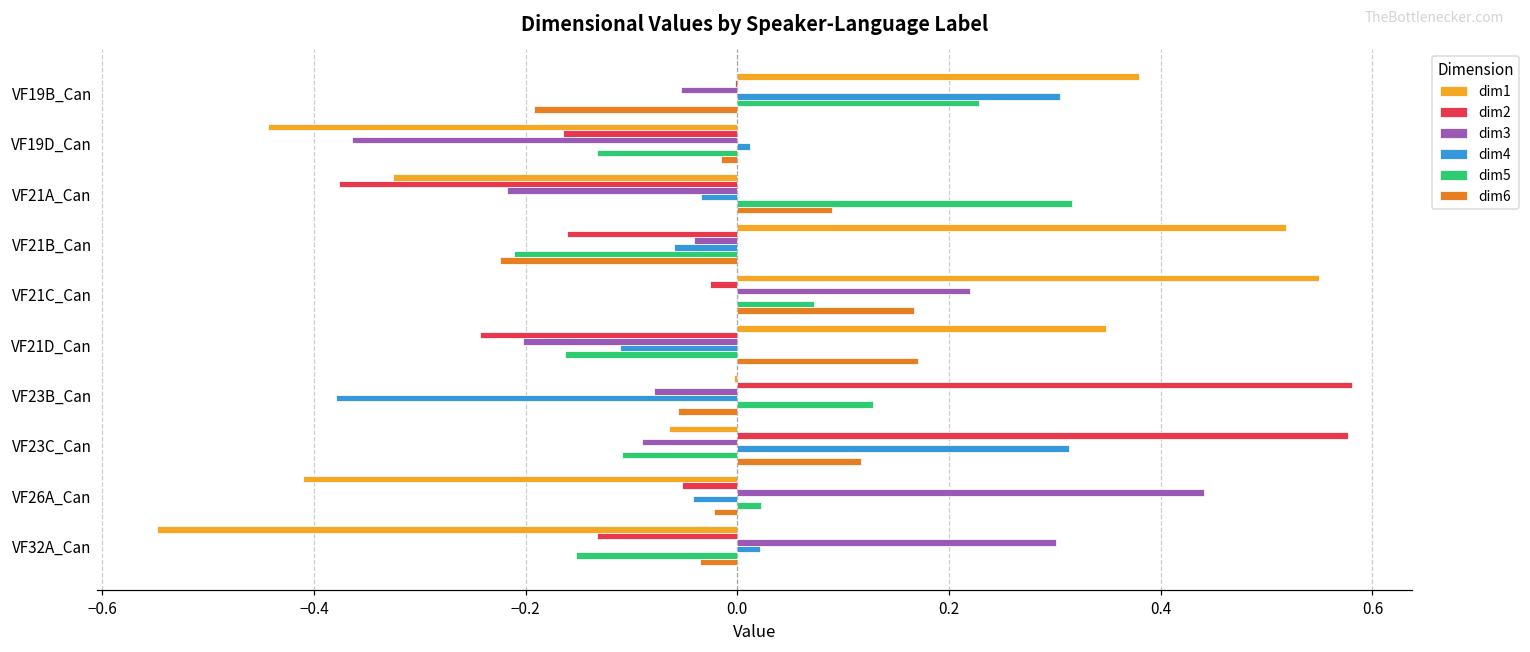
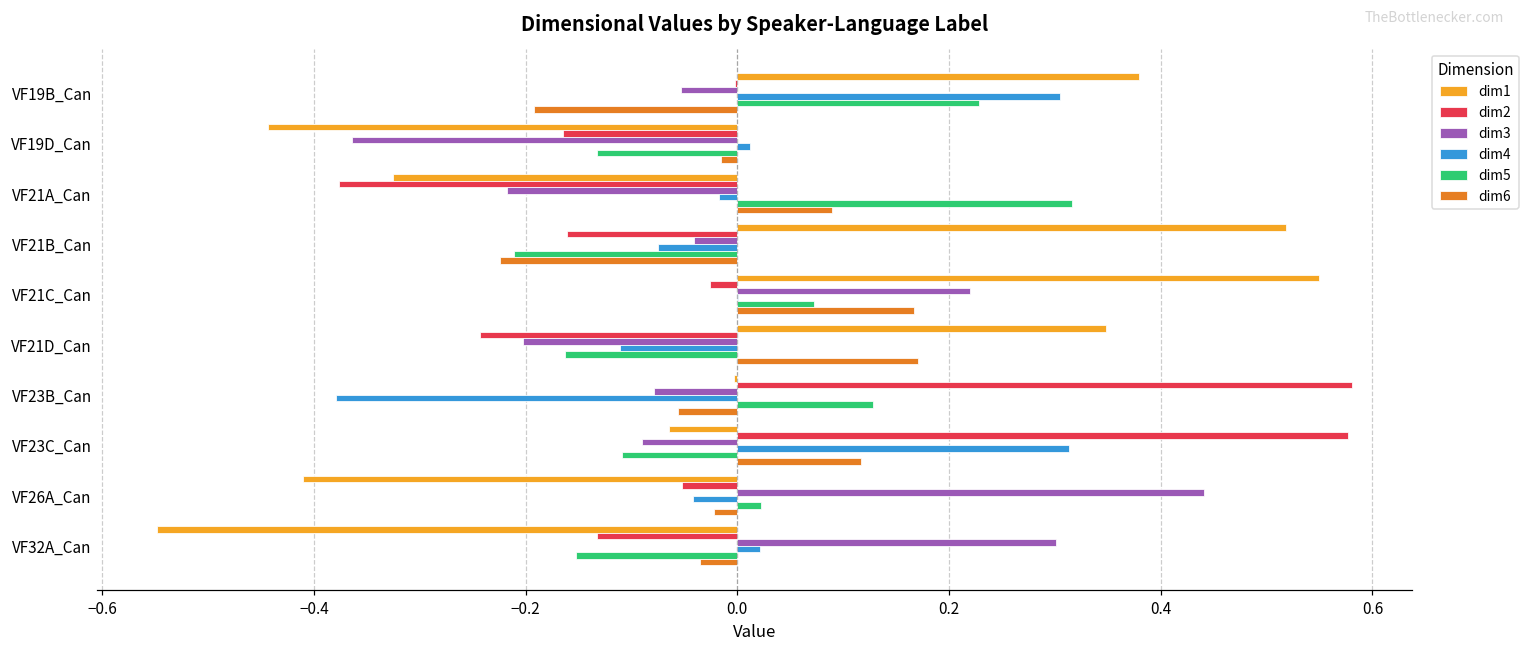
  {
    "dim2": {
      "VF19D_Can": -0.17,
      "VF21A_Can": -0.38,
      "VF21B_Can": -0.16,
      "VF21C_Can": -0.03,
      "VF21D_Can": -0.24,
      "VF23B_Can": 0.58,
      "VF23C_Can": 0.58,
      "VF26A_Can": -0.05,
      "VF32A_Can": -0.13
    },
    "dim3": {
      "VF19B_Can": -0.05,
      "VF19D_Can": -0.36,
      "VF21A_Can": -0.22,
      "VF21B_Can": -0.04,
      "VF21C_Can": 0.22,
      "VF21D_Can": -0.20,
      "VF23B_Can": -0.08,
      "VF23C_Can": -0.09,
      "VF26A_Can": 0.44,
      "VF32A_Can": 0.30
    },
    "dim4": {
      "VF19B_Can": 0.30,
      "VF19D_Can": 0.01,
-     "VF21A_Can": -0.03,
-     "VF21B_Can": -0.06,
+     "VF21A_Can": -0.02,
+     "VF21B_Can": -0.07,
      "VF21D_Can": -0.11,
      "VF23B_Can": -0.38,
      "VF23C_Can": 0.31,
      "VF26A_Can": -0.04,
      "VF32A_Can": 0.02
    },
    "dim5": {
      "VF19B_Can": 0.23,
      "VF19D_Can": -0.13,
      "VF21A_Can": 0.32,
      "VF21B_Can": -0.21,
      "VF21C_Can": 0.07,
      "VF21D_Can": -0.16,
      "VF23B_Can": 0.13,
      "VF23C_Can": -0.11,
      "VF26A_Can": 0.02,
      "VF32A_Can": -0.15
    }
  }
